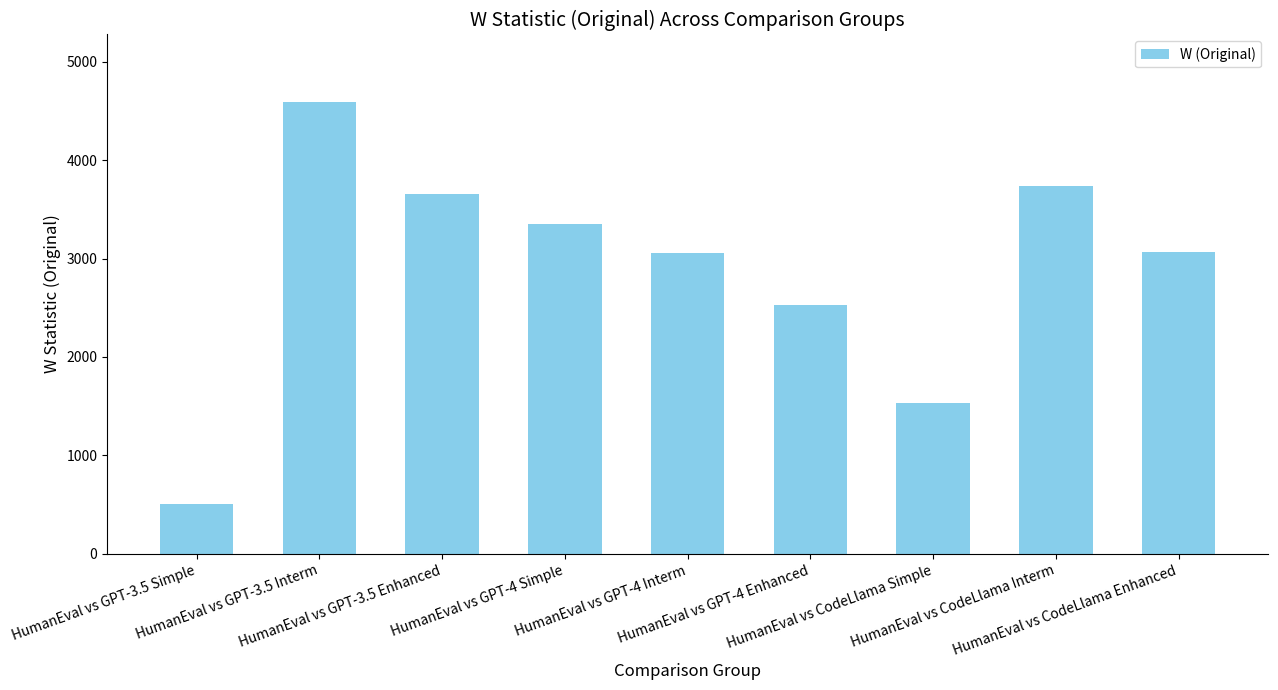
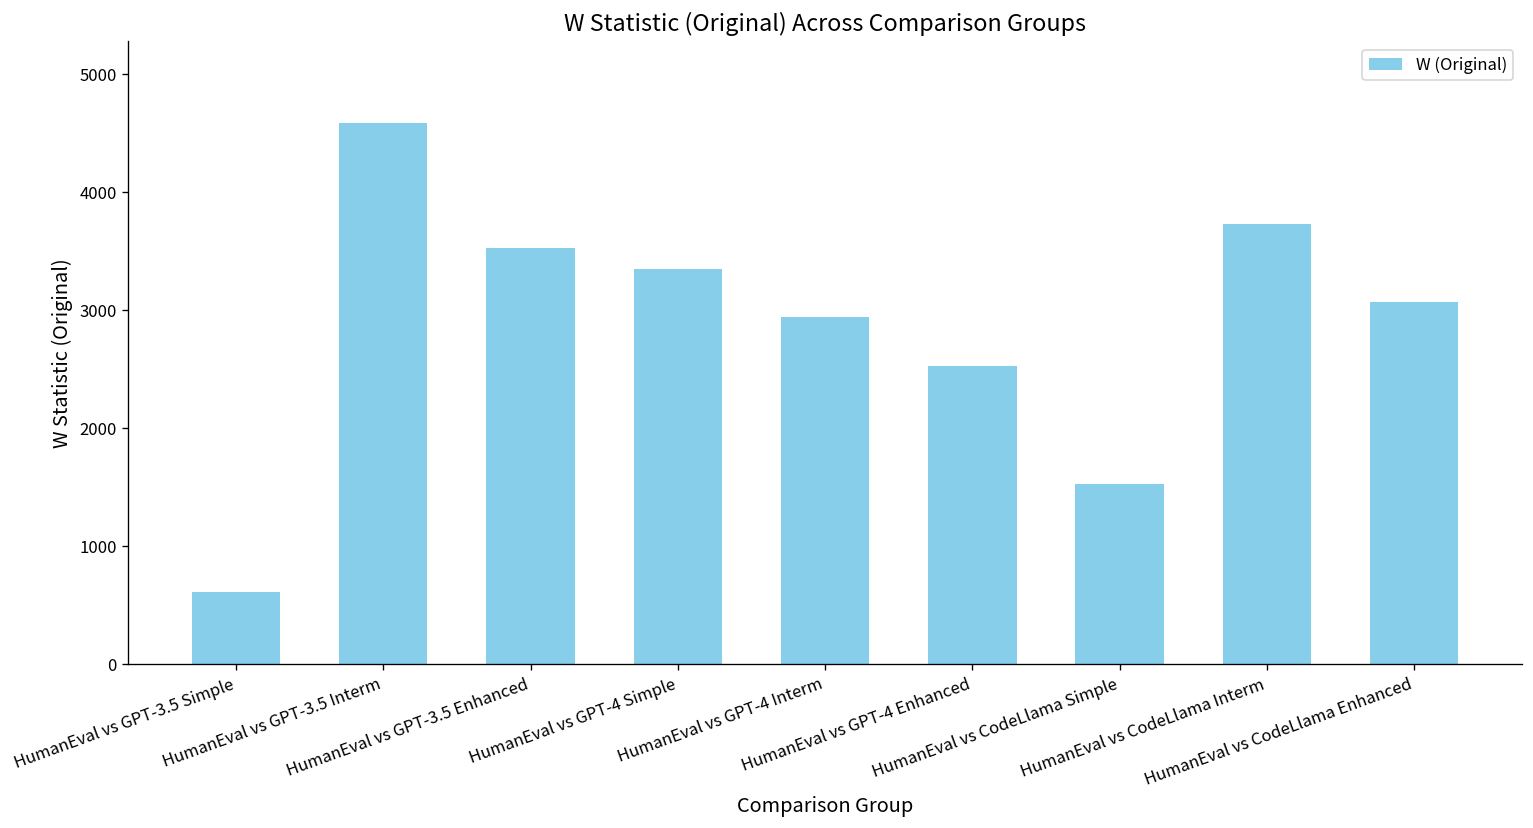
  {
-   "HumanEval vs GPT-3.5 Simple": 500,
+   "HumanEval vs GPT-3.5 Simple": 600,
    "HumanEval vs GPT-3.5 Interm": 4600,
-   "HumanEval vs GPT-3.5 Enhanced": 3700,
+   "HumanEval vs GPT-3.5 Enhanced": 3500,
    "HumanEval vs GPT-4 Simple": 3400,
-   "HumanEval vs GPT-4 Interm": 3100,
+   "HumanEval vs GPT-4 Interm": 2900,
    "HumanEval vs GPT-4 Enhanced": 2500,
    "HumanEval vs CodeLlama Simple": 1500,
    "HumanEval vs CodeLlama Interm": 3700,
    "HumanEval vs CodeLlama Enhanced": 3100
  }
